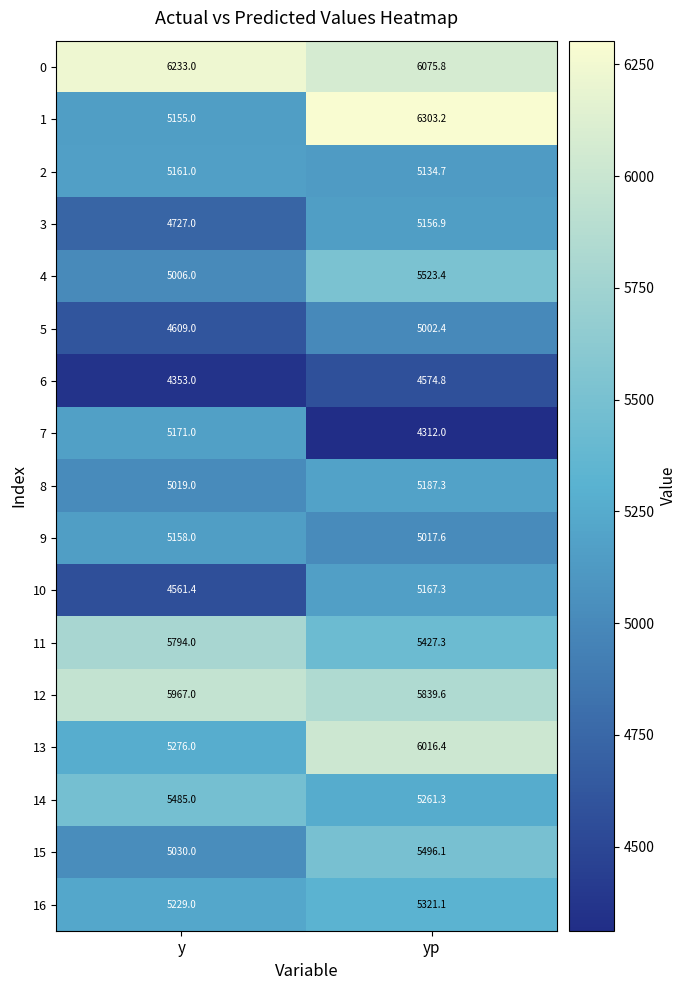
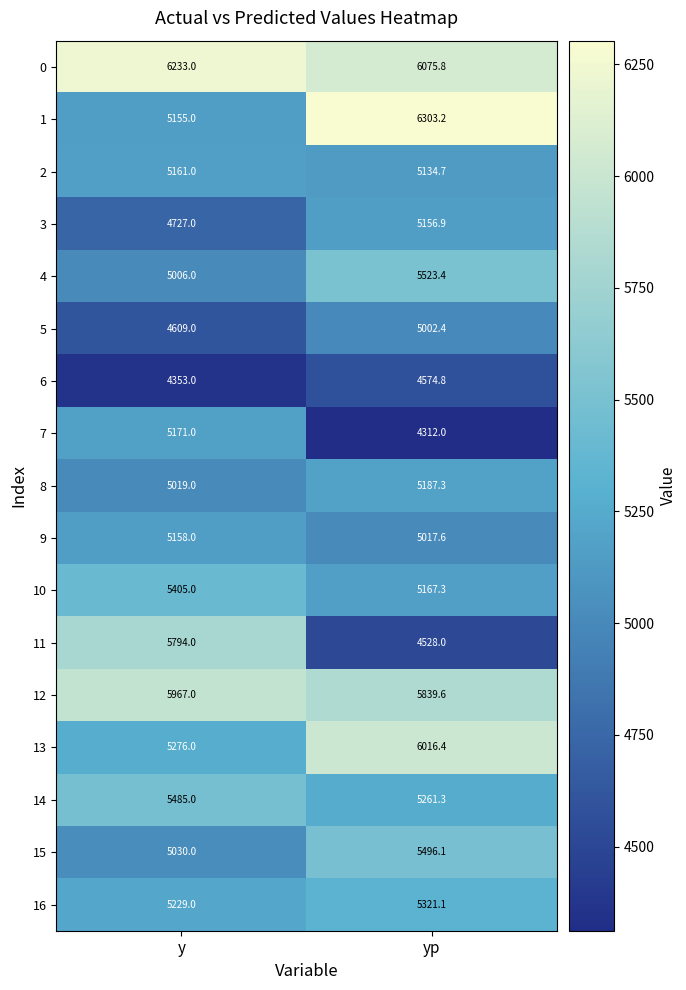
  {
    "0": {
      "y": 6233.0,
      "yp": 6075.8
    },
    "1": {
      "y": 5155.0,
      "yp": 6303.2
    },
    "2": {
      "y": 5161.0,
      "yp": 5134.7
    },
    "3": {
      "y": 4727.0,
      "yp": 5156.9
    },
    "4": {
      "y": 5006.0,
      "yp": 5523.4
    },
    "5": {
      "y": 4609.0,
      "yp": 5002.4
    },
    "6": {
      "y": 4353.0,
      "yp": 4574.8
    },
    "7": {
      "y": 5171.0,
      "yp": 4312.0
    },
    "8": {
      "y": 5019.0,
      "yp": 5187.3
    },
    "9": {
      "y": 5158.0,
      "yp": 5017.6
    },
    "10": {
-     "y": 4561.4,
+     "y": 5405.0,
      "yp": 5167.3
    },
    "11": {
      "y": 5794.0,
-     "yp": 5427.3
+     "yp": 4528.0
    },
    "12": {
      "y": 5967.0,
      "yp": 5839.6
    },
    "13": {
      "y": 5276.0,
      "yp": 6016.4
    },
    "14": {
      "y": 5485.0,
      "yp": 5261.3
    },
    "15": {
      "y": 5030.0,
      "yp": 5496.1
    },
    "16": {
      "y": 5229.0,
      "yp": 5321.1
    }
  }
